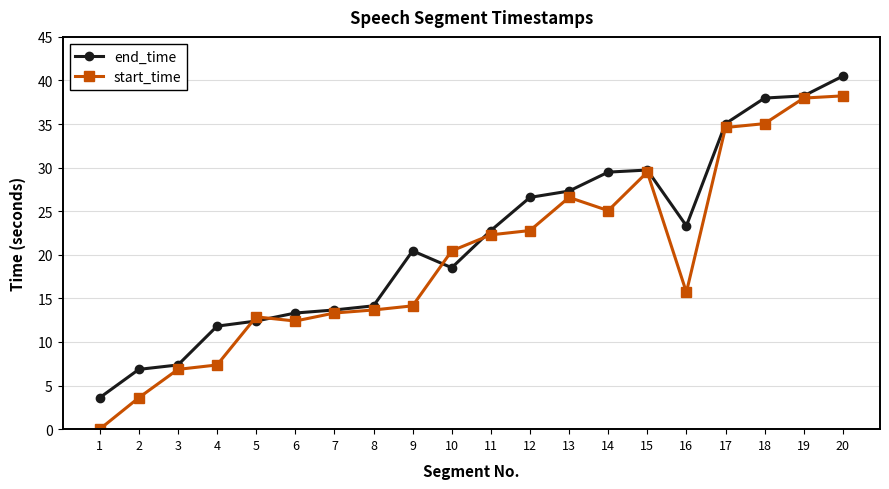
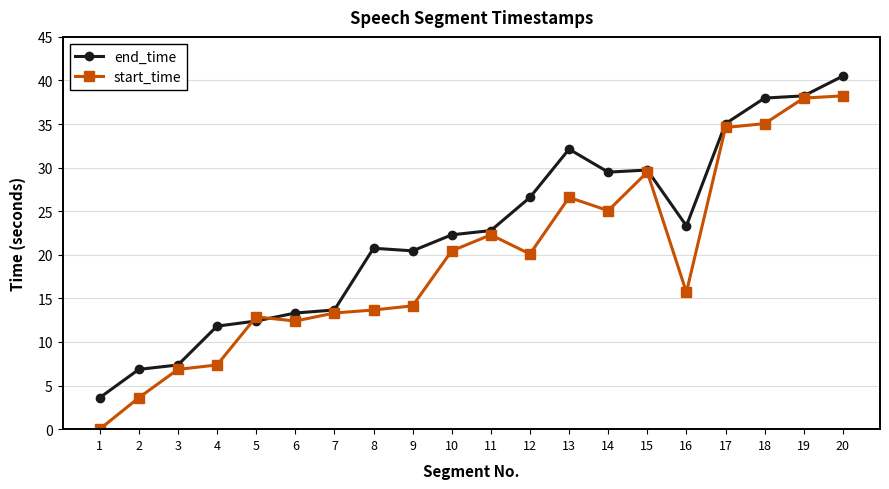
  {
    "end_time": {
      "1": 4,
      "2": 7,
      "3": 7,
      "4": 12,
      "5": 12,
      "6": 13,
      "7": 14,
-     "8": 14,
+     "8": 21,
      "9": 20,
-     "10": 19,
+     "10": 22,
      "11": 23,
      "12": 27,
-     "13": 27,
+     "13": 32,
      "14": 29,
      "16": 23,
      "17": 35,
      "18": 38,
      "20": 41
    },
    "start_time": {
      "1": 0,
      "2": 4,
      "3": 7,
      "4": 7,
      "5": 13,
      "6": 12,
      "7": 13,
      "8": 14,
      "9": 14,
      "10": 20,
      "11": 22,
-     "12": 23,
+     "12": 20,
      "13": 27,
      "14": 25,
      "16": 16,
      "17": 35,
      "18": 35,
      "20": 38
    }
  }
